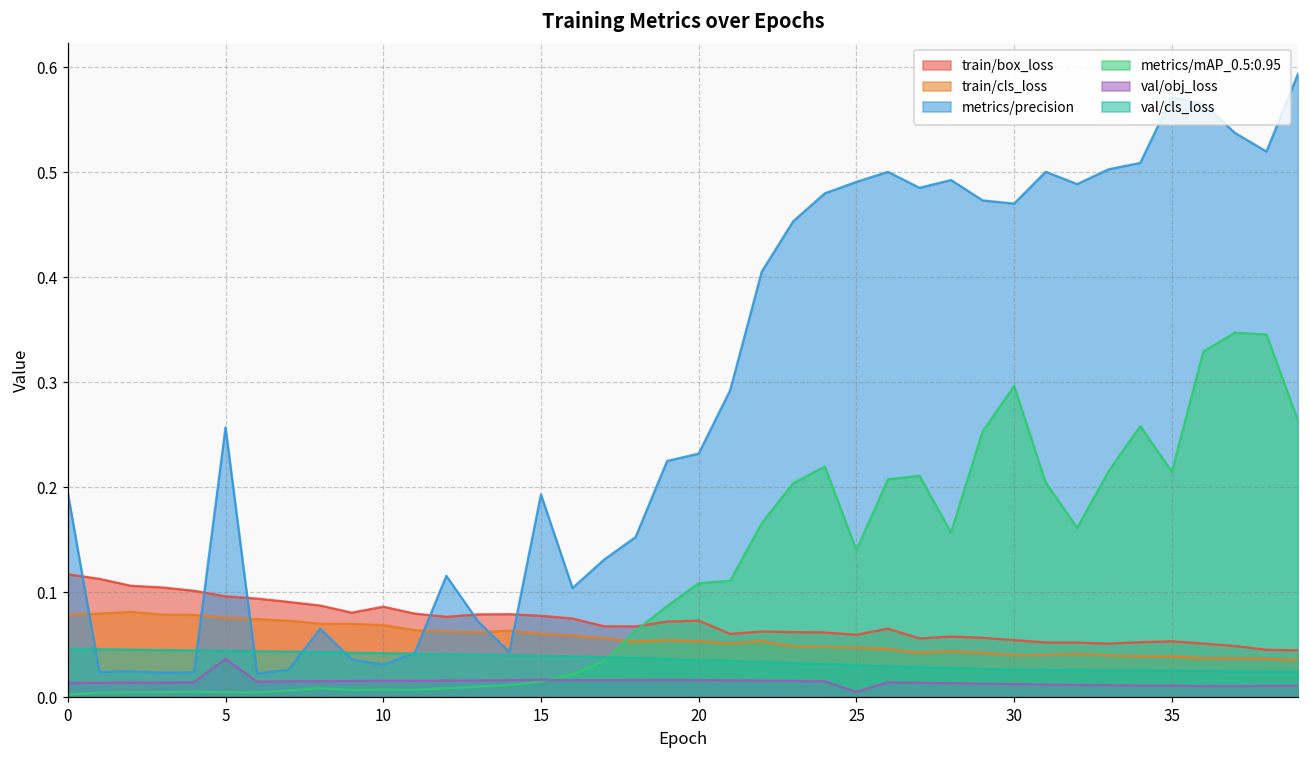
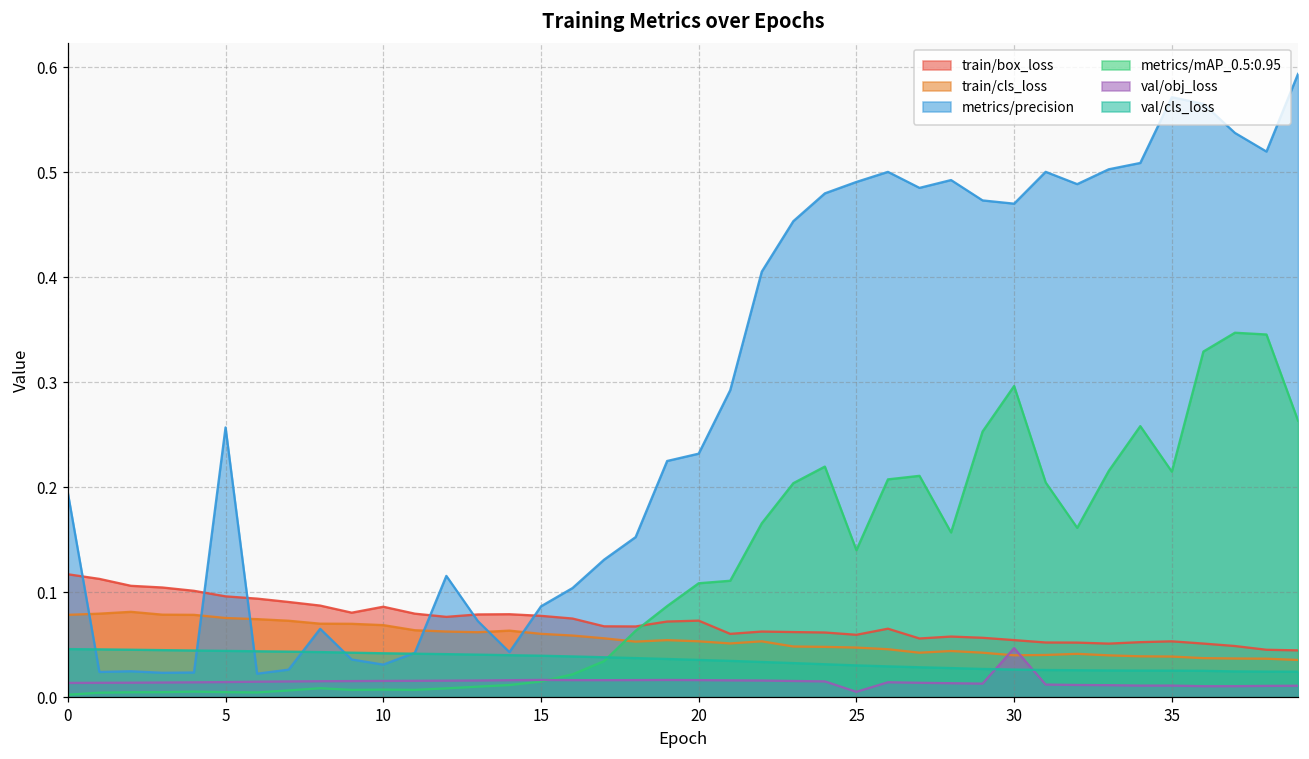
  {
    "metrics/precision": {
      "0": 0.19,
      "5": 0.26,
      "10": 0.03,
-     "15": 0.19,
+     "15": 0.09,
      "20": 0.23,
      "25": 0.49,
      "30": 0.47
    },
    "val/obj_loss": {
      "0": 0.01,
-     "5": 0.04,
+     "5": 0.01,
      "10": 0.02,
      "20": 0.02,
      "25": 0.01,
-     "30": 0.01,
+     "30": 0.05,
      "35": 0.01
    }
  }
